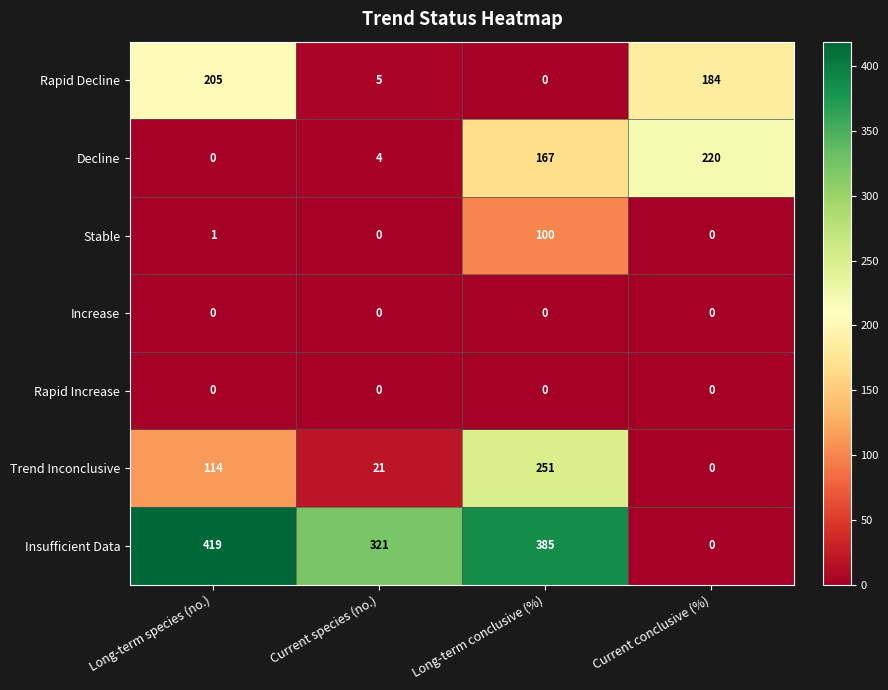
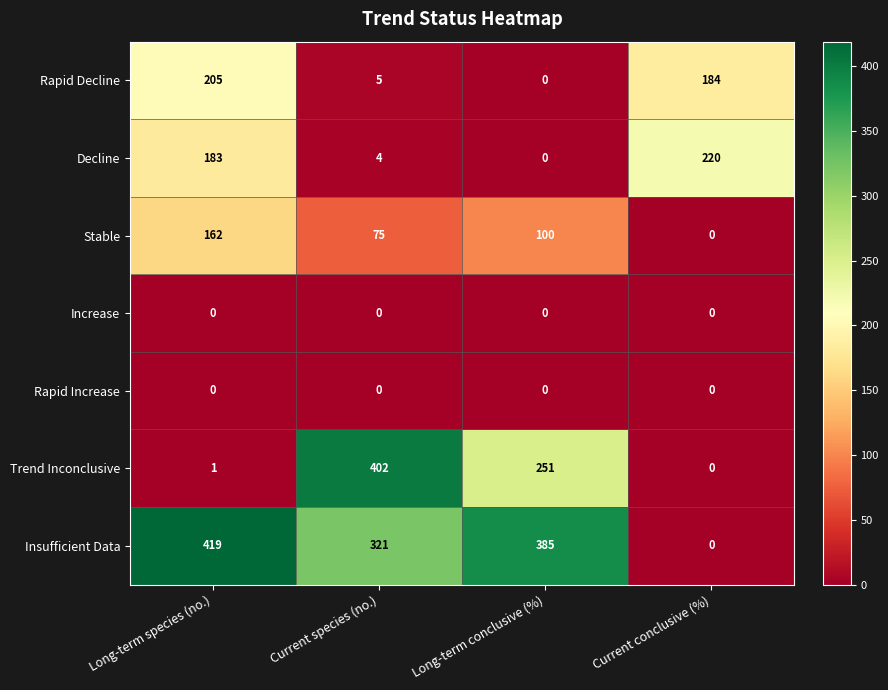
  {
    "Rapid Decline": {
      "Long-term species (no.)": 205,
      "Current species (no.)": 5,
      "Long-term conclusive (%)": 0,
      "Current conclusive (%)": 184
    },
    "Decline": {
-     "Long-term species (no.)": 0,
+     "Long-term species (no.)": 183,
      "Current species (no.)": 4,
-     "Long-term conclusive (%)": 167,
+     "Long-term conclusive (%)": 0,
      "Current conclusive (%)": 220
    },
    "Stable": {
-     "Long-term species (no.)": 1,
-     "Current species (no.)": 0,
+     "Long-term species (no.)": 162,
+     "Current species (no.)": 75,
      "Long-term conclusive (%)": 100,
      "Current conclusive (%)": 0
    },
    "Increase": {
      "Long-term species (no.)": 0,
      "Current species (no.)": 0,
      "Long-term conclusive (%)": 0,
      "Current conclusive (%)": 0
    },
    "Rapid Increase": {
      "Long-term species (no.)": 0,
      "Current species (no.)": 0,
      "Long-term conclusive (%)": 0,
      "Current conclusive (%)": 0
    },
    "Trend Inconclusive": {
-     "Long-term species (no.)": 114,
-     "Current species (no.)": 21,
+     "Long-term species (no.)": 1,
+     "Current species (no.)": 402,
      "Long-term conclusive (%)": 251,
      "Current conclusive (%)": 0
    },
    "Insufficient Data": {
      "Long-term species (no.)": 419,
      "Current species (no.)": 321,
      "Long-term conclusive (%)": 385,
      "Current conclusive (%)": 0
    }
  }
